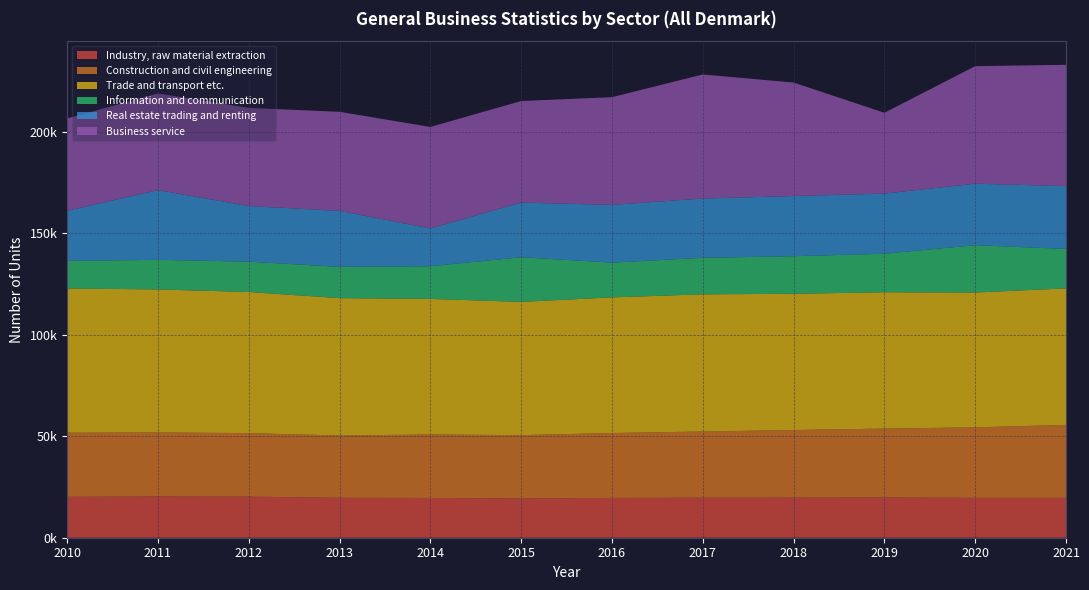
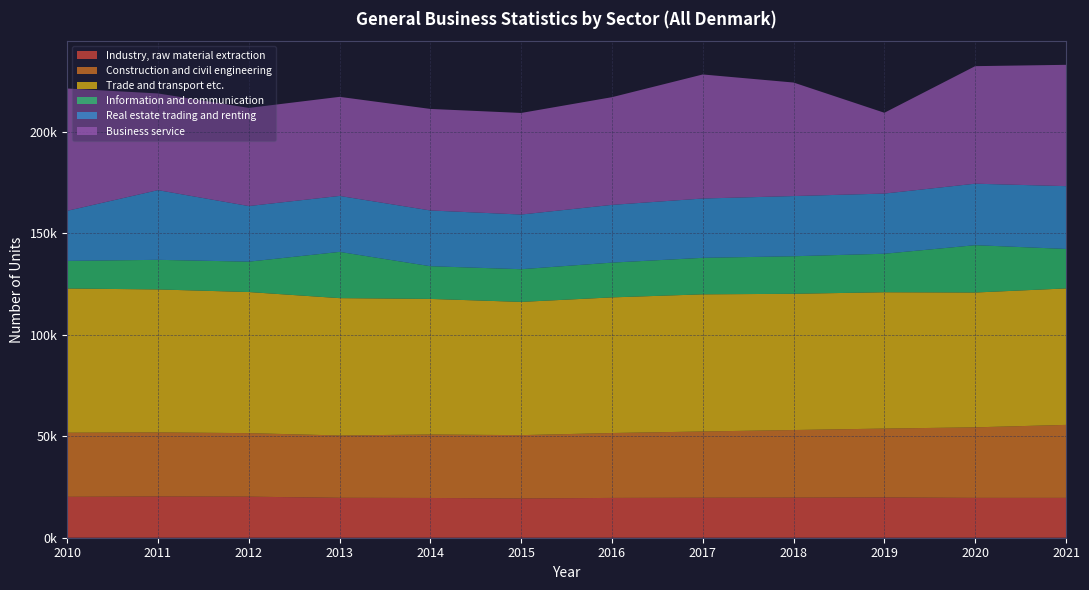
  {
    "Trade and transport etc.": {
      "2010": 71000,
      "2011": 70000,
      "2012": 70000,
      "2013": 68000,
      "2014": 67000,
      "2015": 66000,
      "2016": 67000,
      "2017": 68000,
      "2018": 67000,
      "2019": 67000,
      "2020": 66000,
      "2021": 67000
    },
    "Information and communication": {
      "2010": 14000,
      "2011": 15000,
      "2012": 15000,
-     "2013": 15000,
+     "2013": 23000,
      "2014": 16000,
-     "2015": 22000,
+     "2015": 16000,
      "2016": 17000,
      "2017": 18000,
      "2018": 18000,
      "2019": 19000,
      "2020": 23000,
      "2021": 19000
    },
    "Real estate trading and renting": {
      "2010": 25000,
      "2011": 34000,
      "2012": 27000,
      "2013": 28000,
-     "2014": 19000,
+     "2014": 27000,
      "2015": 27000,
      "2016": 28000,
      "2017": 29000,
      "2018": 30000,
      "2019": 30000,
      "2020": 30000,
      "2021": 31000
    },
    "Business service": {
-     "2010": 46000,
+     "2010": 60000,
      "2013": 49000,
      "2014": 50000,
      "2015": 50000,
      "2016": 53000,
      "2017": 61000,
      "2018": 56000,
      "2019": 40000,
      "2020": 58000,
      "2021": 60000
    }
  }
